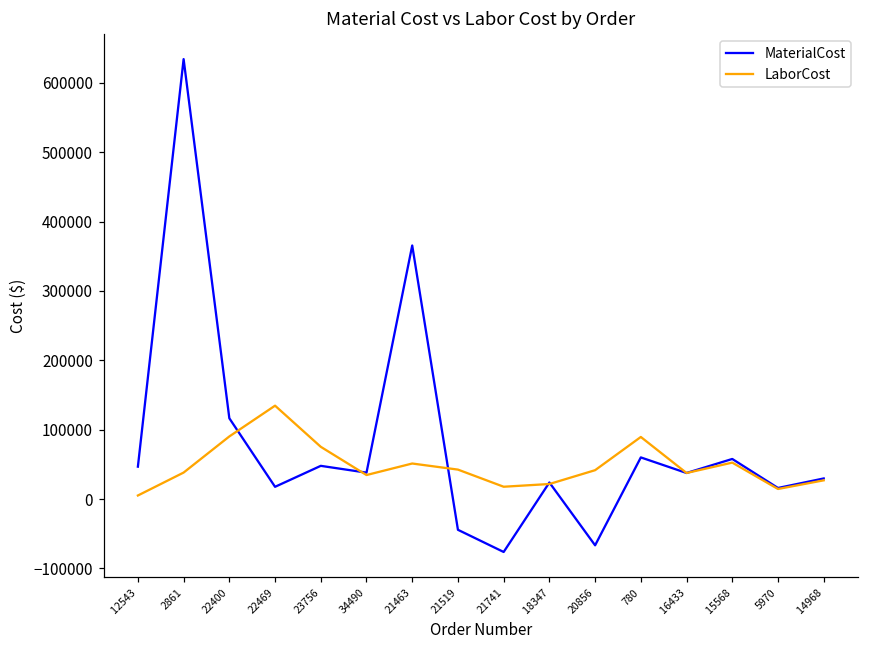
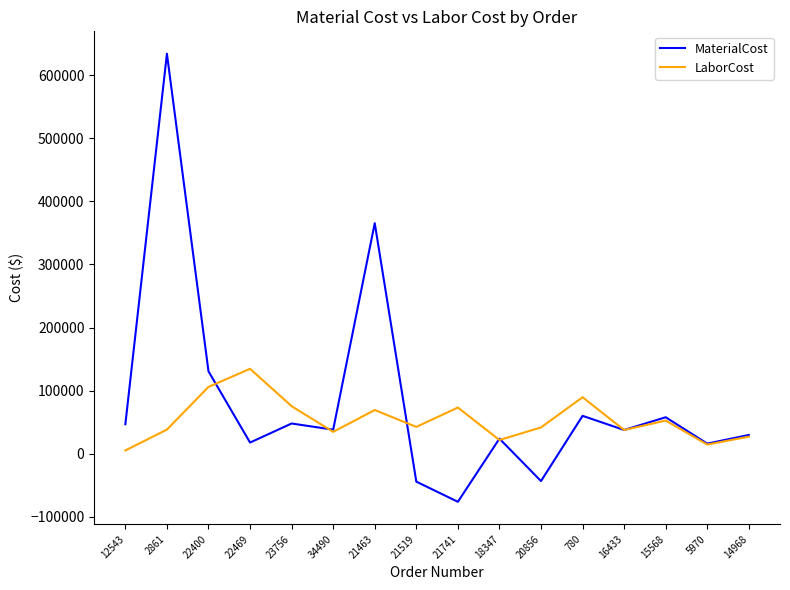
  {
    "MaterialCost": {
      "12543": 50000,
      "2861": 630000,
-     "22400": 120000,
+     "22400": 130000,
      "22469": 20000,
      "23756": 50000,
      "21463": 370000,
      "21519": -40000,
      "21741": -80000,
-     "20856": -70000,
+     "20856": -40000,
      "780": 60000,
      "15568": 60000
    },
    "LaborCost": {
      "12543": 10000,
      "2861": 40000,
-     "22400": 90000,
+     "22400": 110000,
      "22469": 130000,
      "23756": 80000,
-     "21463": 50000,
+     "21463": 70000,
      "21519": 40000,
-     "21741": 20000,
+     "21741": 70000,
      "20856": 40000,
      "780": 90000,
      "15568": 50000
    }
  }
